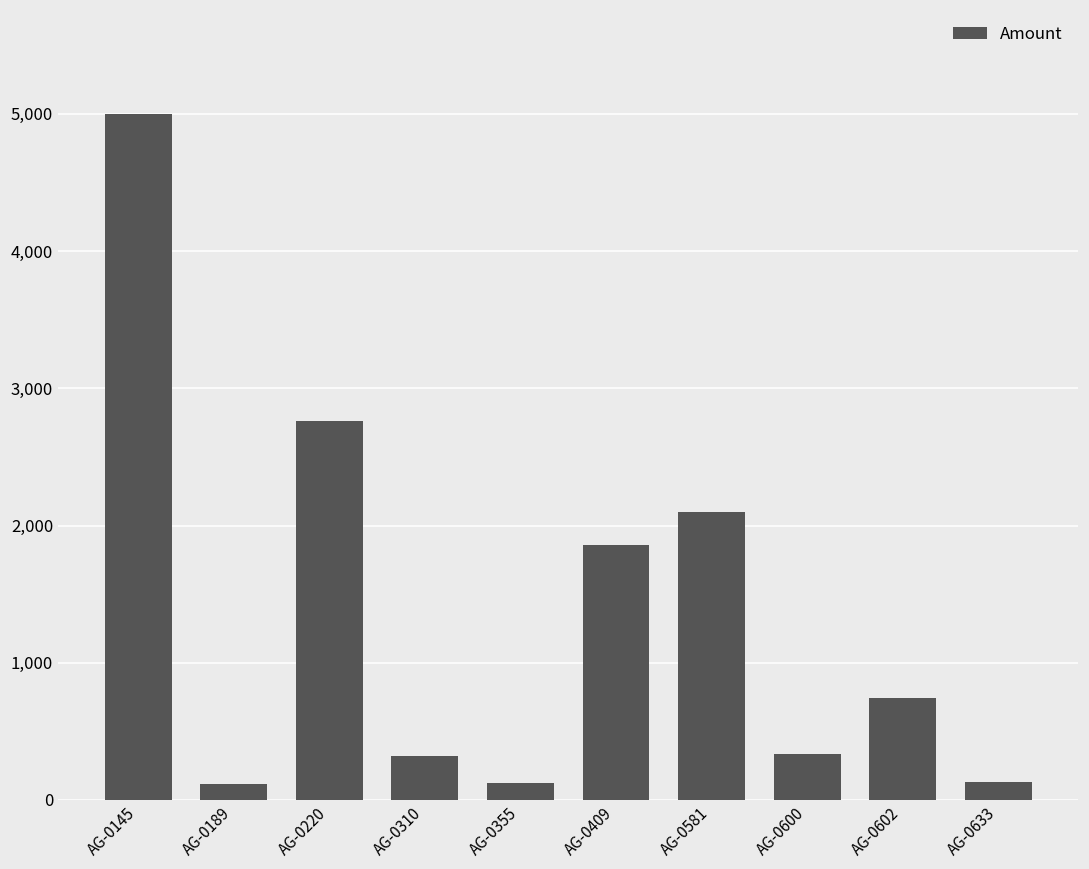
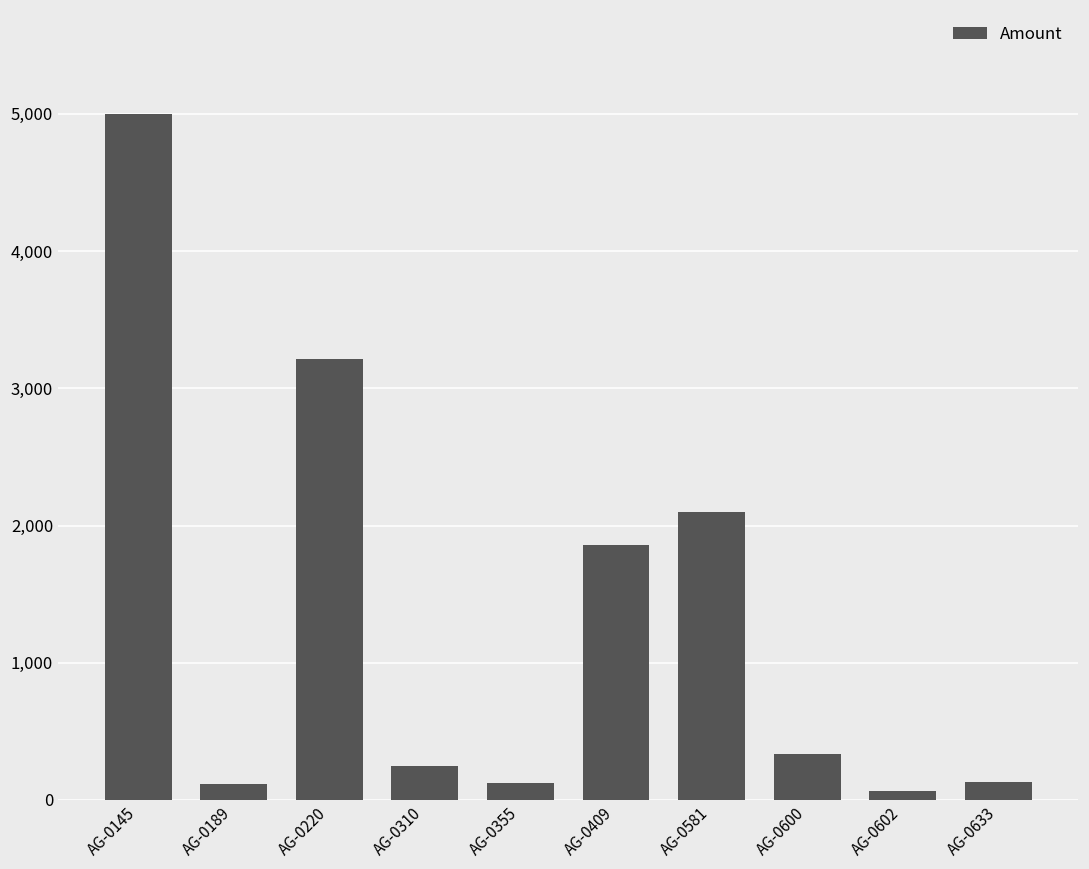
  {
    "AG-0145": "5,000",
    "AG-0189": "110",
-   "AG-0220": "2,760",
-   "AG-0310": "320",
+   "AG-0220": "3,210",
+   "AG-0310": "250",
    "AG-0355": "130",
    "AG-0409": "1,860",
    "AG-0581": "2,100",
    "AG-0600": "340",
-   "AG-0602": "750",
+   "AG-0602": "70",
    "AG-0633": "130"
  }
